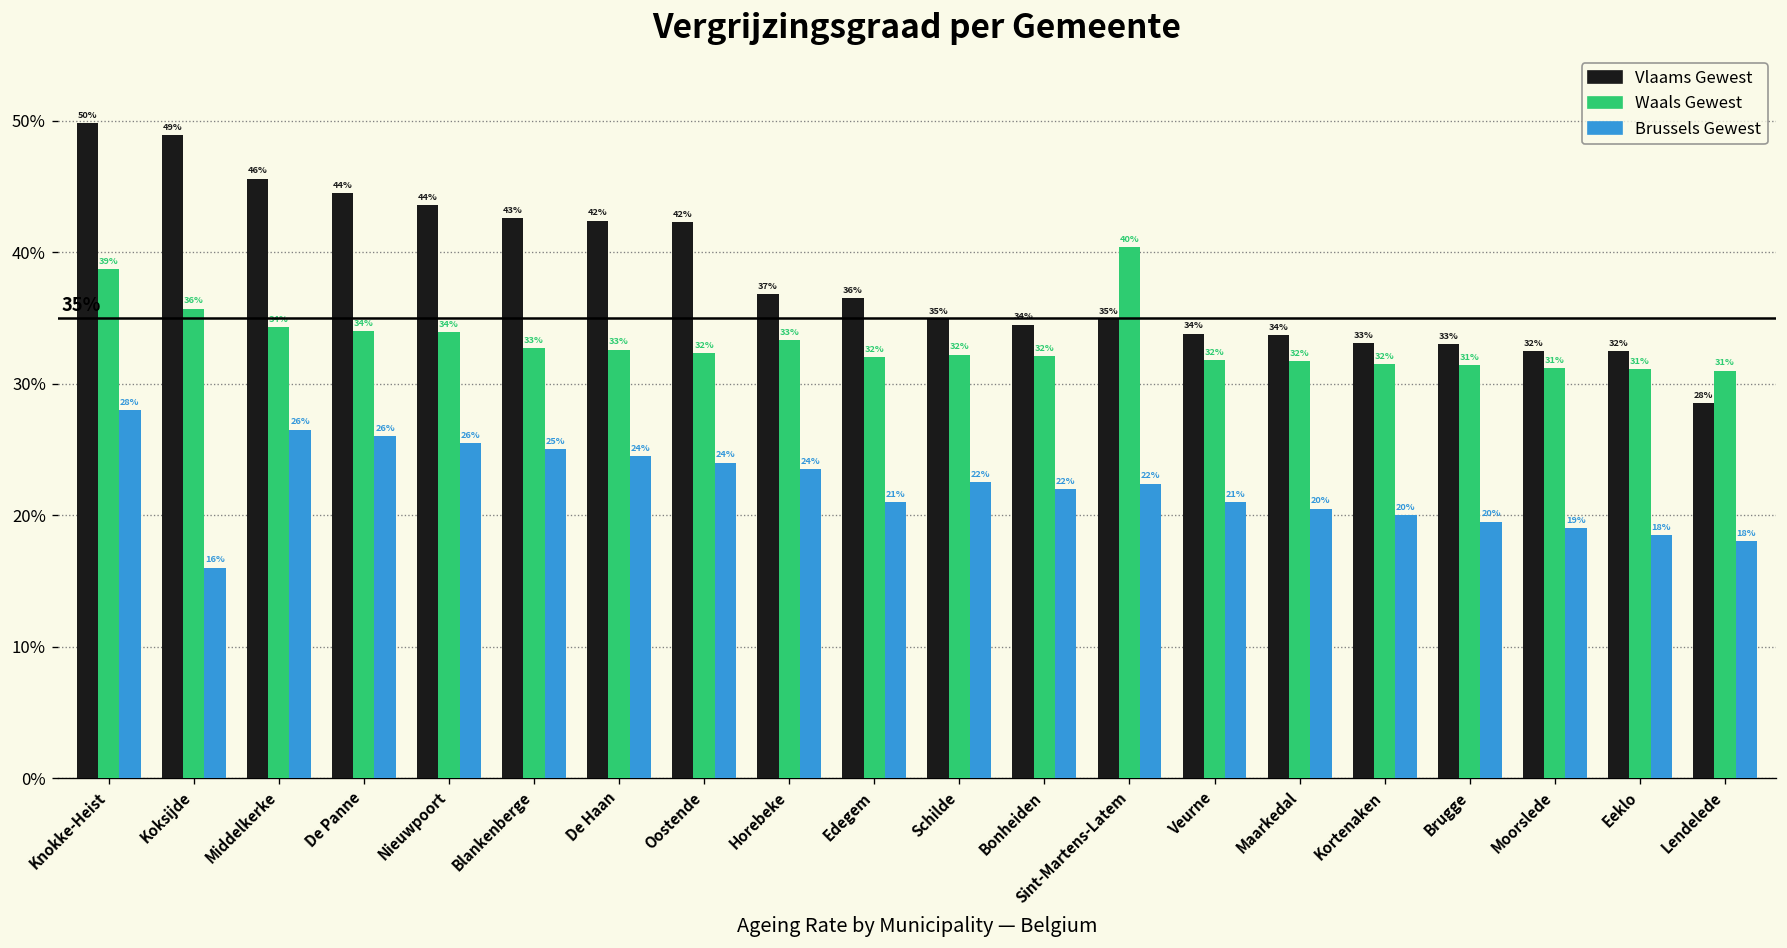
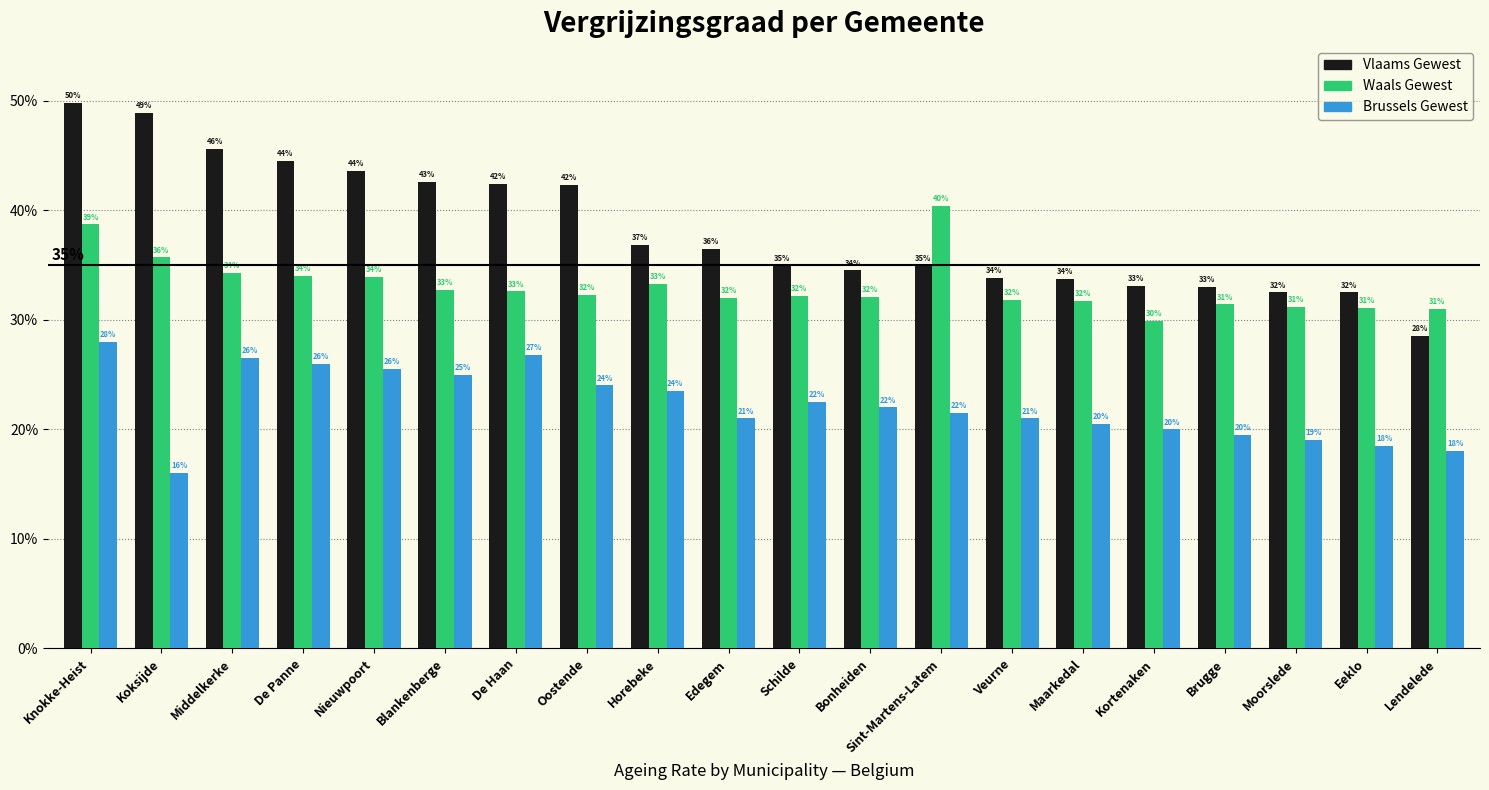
  {
    "Vlaams Gewest": {
      "Knokke-Heist": "50%",
      "Koksijde": "49%",
      "Middelkerke": "46%",
      "De Panne": "44%",
      "Nieuwpoort": "44%",
      "Blankenberge": "43%",
      "De Haan": "42%",
      "Oostende": "42%",
      "Horebeke": "37%",
      "Edegem": "36%",
      "Schilde": "35%",
      "Bonheiden": "34%",
      "Sint-Martens-Latem": "35%",
      "Veurne": "34%",
      "Maarkedal": "34%",
      "Kortenaken": "33%",
      "Brugge": "33%",
      "Moorslede": "32%",
      "Eeklo": "32%",
      "Lendelede": "28%"
    },
    "Waals Gewest": {
      "Knokke-Heist": "39%",
      "Koksijde": "36%",
      "Middelkerke": "34%",
      "De Panne": "34%",
      "Nieuwpoort": "34%",
      "Blankenberge": "33%",
      "De Haan": "33%",
      "Oostende": "32%",
      "Horebeke": "33%",
      "Edegem": "32%",
      "Schilde": "32%",
      "Bonheiden": "32%",
      "Sint-Martens-Latem": "40%",
      "Veurne": "32%",
      "Maarkedal": "32%",
-     "Kortenaken": "32%",
+     "Kortenaken": "30%",
      "Brugge": "31%",
      "Moorslede": "31%",
      "Eeklo": "31%",
      "Lendelede": "31%"
    },
    "Brussels Gewest": {
      "Knokke-Heist": "28%",
      "Koksijde": "16%",
      "Middelkerke": "26%",
      "De Panne": "26%",
      "Nieuwpoort": "26%",
      "Blankenberge": "25%",
-     "De Haan": "24%",
+     "De Haan": "27%",
      "Oostende": "24%",
      "Horebeke": "24%",
      "Edegem": "21%",
      "Schilde": "22%",
      "Bonheiden": "22%",
-     "Sint-Martens-Latem": "22.4%",
+     "Sint-Martens-Latem": "21.5%",
      "Veurne": "21%",
      "Maarkedal": "20%",
      "Kortenaken": "20%",
      "Brugge": "20%",
      "Moorslede": "19%",
      "Eeklo": "18%",
      "Lendelede": "18%"
    }
  }
